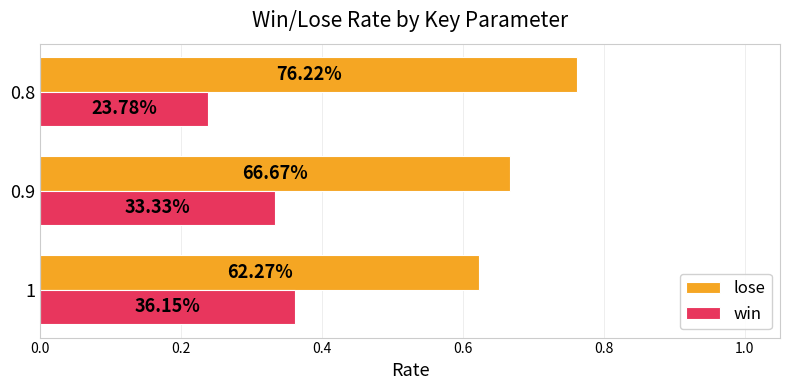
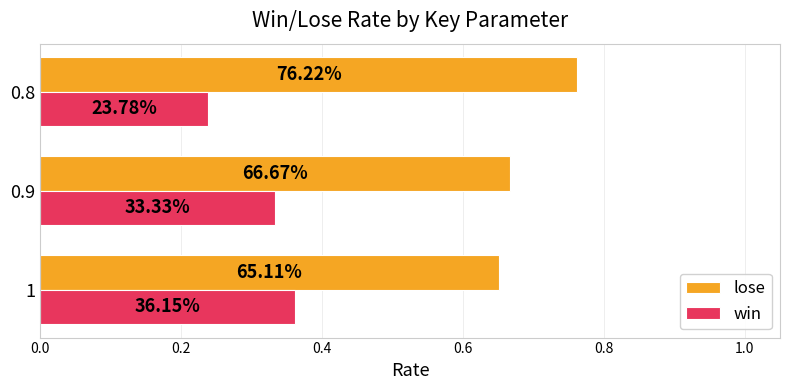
  {
    "lose": {
      "0.8": "76.22%",
      "0.9": "66.67%",
-     "1": "62.27%"
+     "1": "65.11%"
    },
    "win": {
      "0.8": "23.78%",
      "0.9": "33.33%",
      "1": "36.15%"
    }
  }
